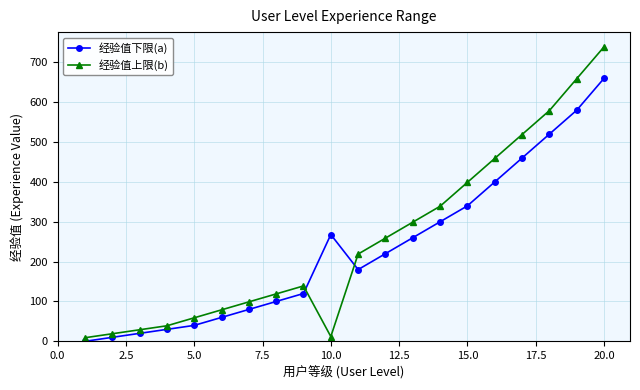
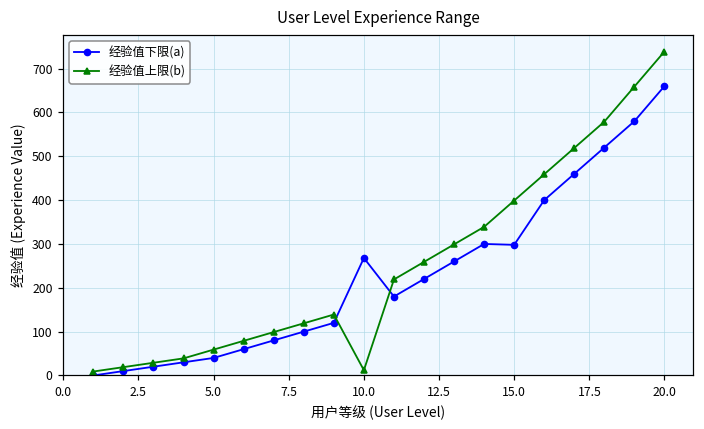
  {
    "经验值下限(a)": {
      "5.0": 40,
      "10.0": 270,
-     "15.0": 340,
+     "15.0": 300,
      "20.0": 660
    },
    "经验值上限(b)": {
      "5.0": 60,
      "10.0": 10,
      "15.0": 400,
      "20.0": 740
    }
  }
